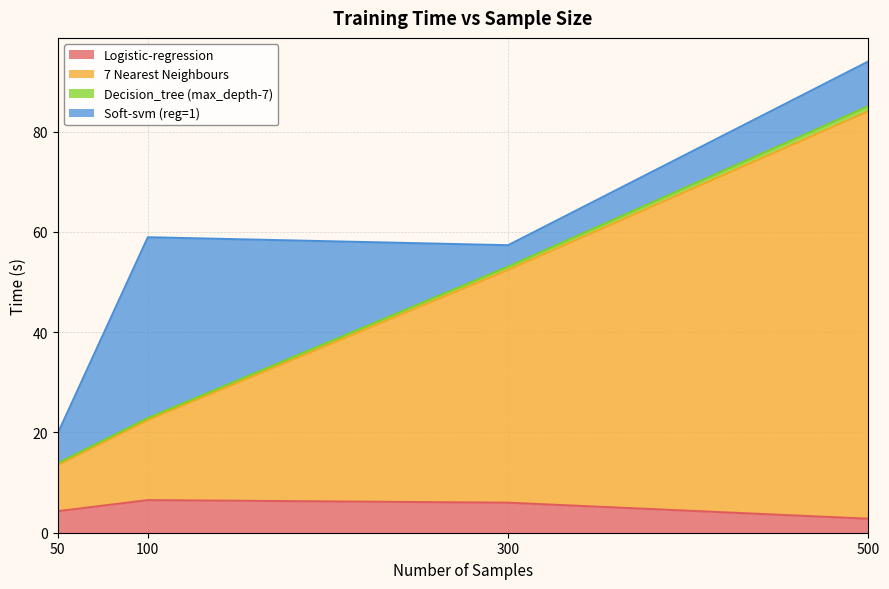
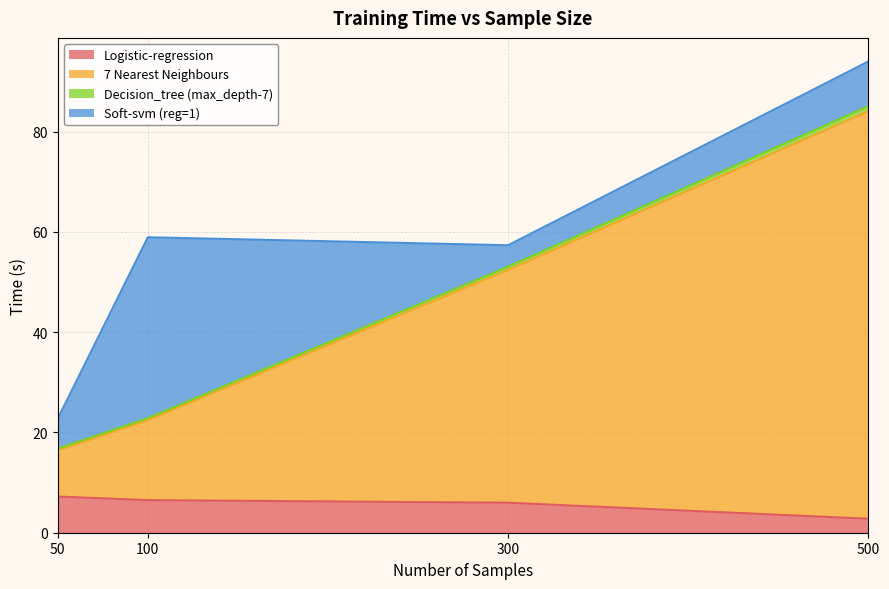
  {
    "Logistic-regression": {
-     "50": 4,
+     "50": 7,
      "100": 7,
      "300": 6,
      "500": 3
    },
    "7 Nearest Neighbours": {
      "300": 46,
      "500": 81
    },
    "Decision_tree (max_depth-7)": {
      "300": 1,
      "500": 1
    },
    "Soft-svm (reg=1)": {
      "50": 6,
      "100": 36,
      "300": 4,
      "500": 9
    }
  }
